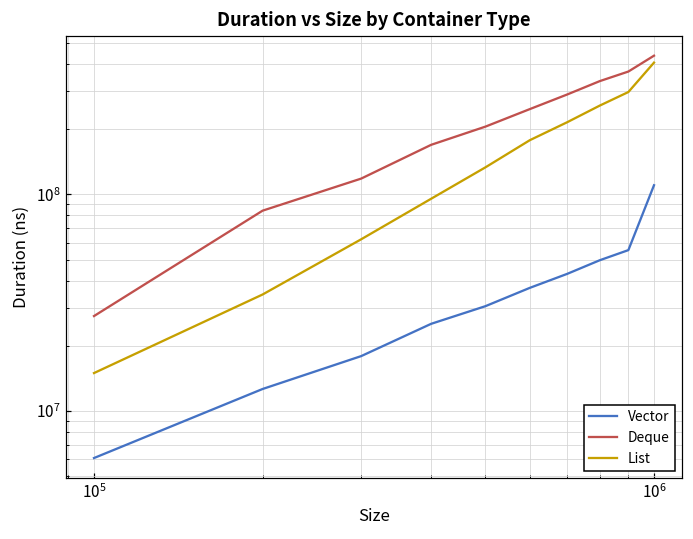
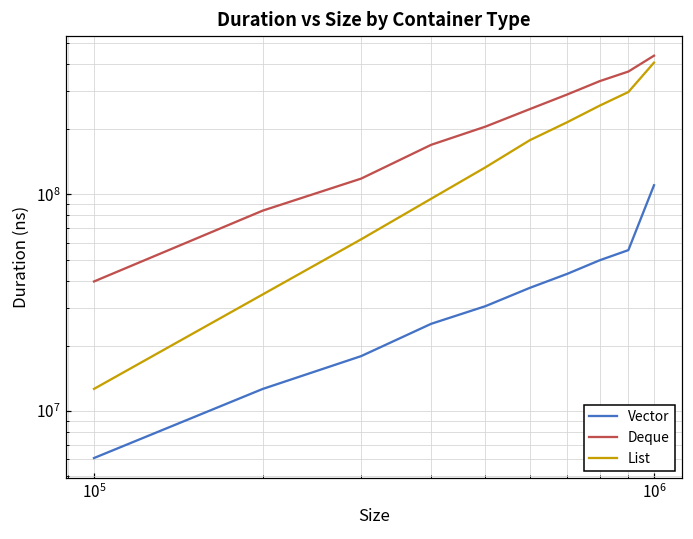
  {
    "Vector": {
      "10^5": 6100000,
      "10^6": 110000000
    },
    "Deque": {
-     "10^5": 27000000,
+     "10^5": 40000000,
      "10^6": 440000000
    },
    "List": {
-     "10^5": 15000000,
+     "10^5": 13000000,
      "10^6": 410000000
    }
  }
